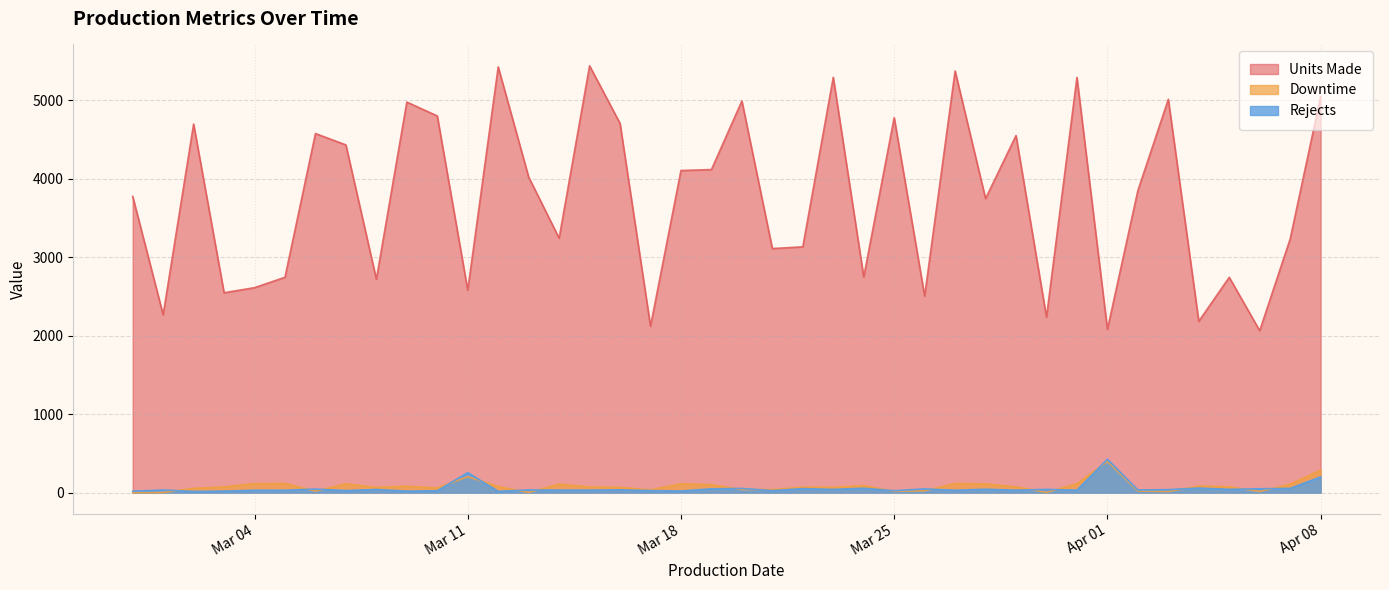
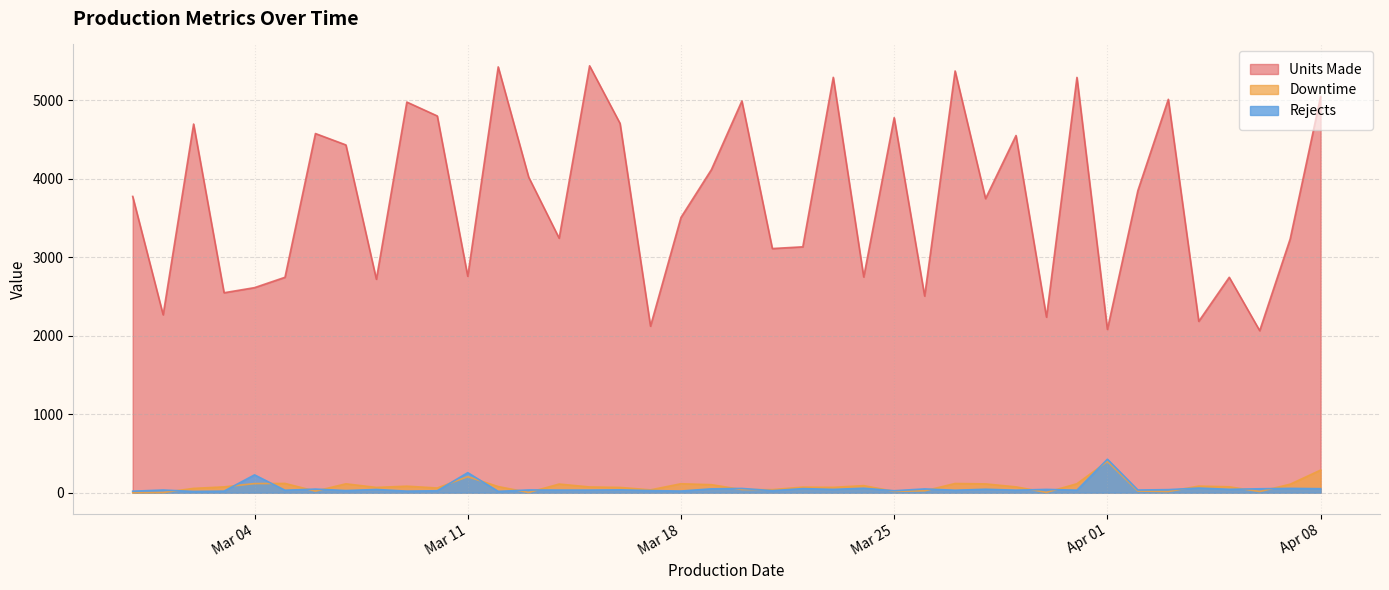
  {
    "Units Made": {
      "Mar 04": 2600,
-     "Mar 11": 2600,
-     "Mar 18": 4100,
+     "Mar 11": 2800,
+     "Mar 18": 3500,
      "Mar 25": 4800,
      "Apr 01": 2100
    },
    "Downtime": {
      "Mar 04": 100,
      "Mar 11": 200,
      "Mar 18": 100,
      "Apr 08": 300
    },
    "Rejects": {
-     "Mar 04": 0,
+     "Mar 04": 200,
      "Mar 11": 300,
      "Mar 18": 0,
-     "Apr 08": 200
+     "Apr 08": 100
    }
  }
